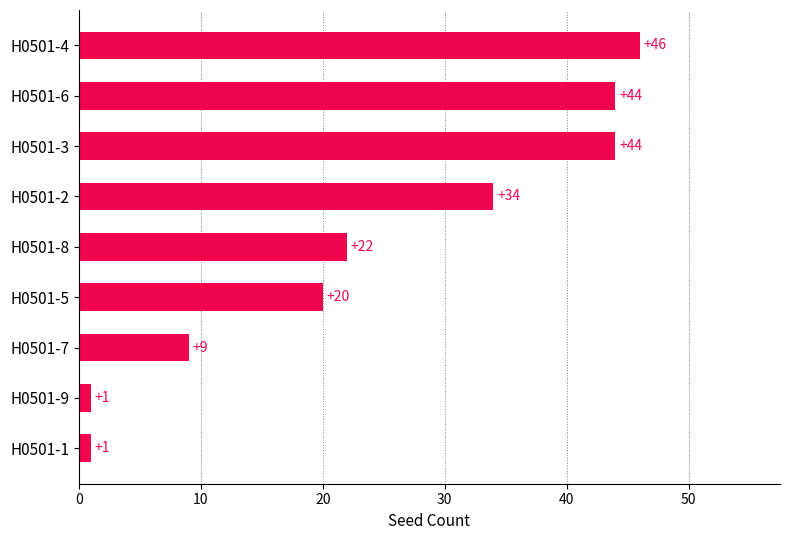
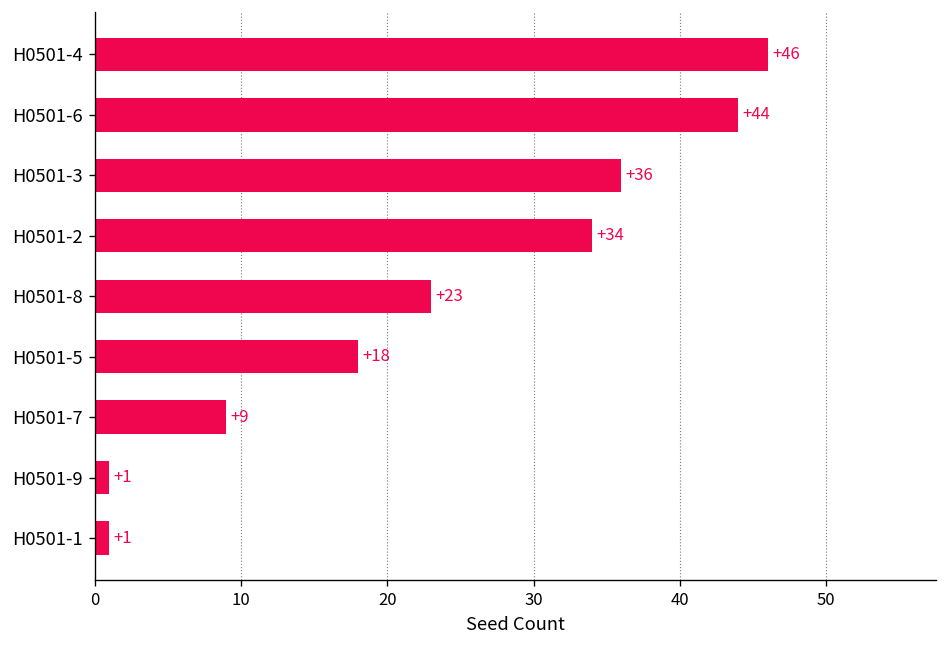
  {
    "H0501-4": "+46",
    "H0501-6": "+44",
-   "H0501-3": "+44",
+   "H0501-3": "+36",
    "H0501-2": "+34",
-   "H0501-8": "+22",
-   "H0501-5": "+20",
+   "H0501-8": "+23",
+   "H0501-5": "+18",
    "H0501-7": "+9",
    "H0501-9": "+1",
    "H0501-1": "+1"
  }
